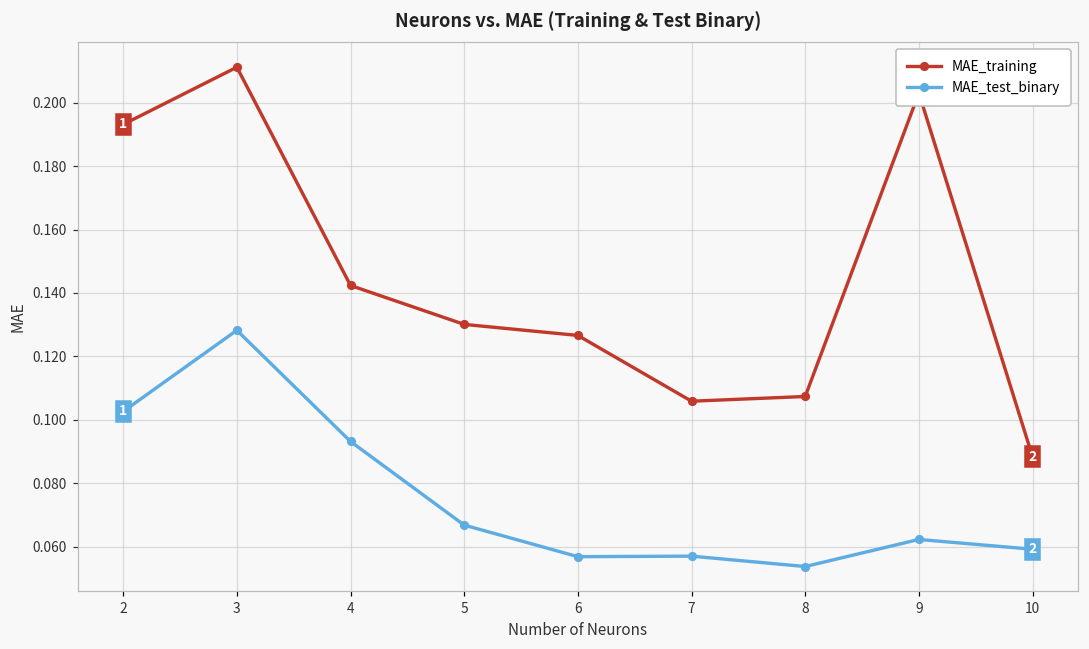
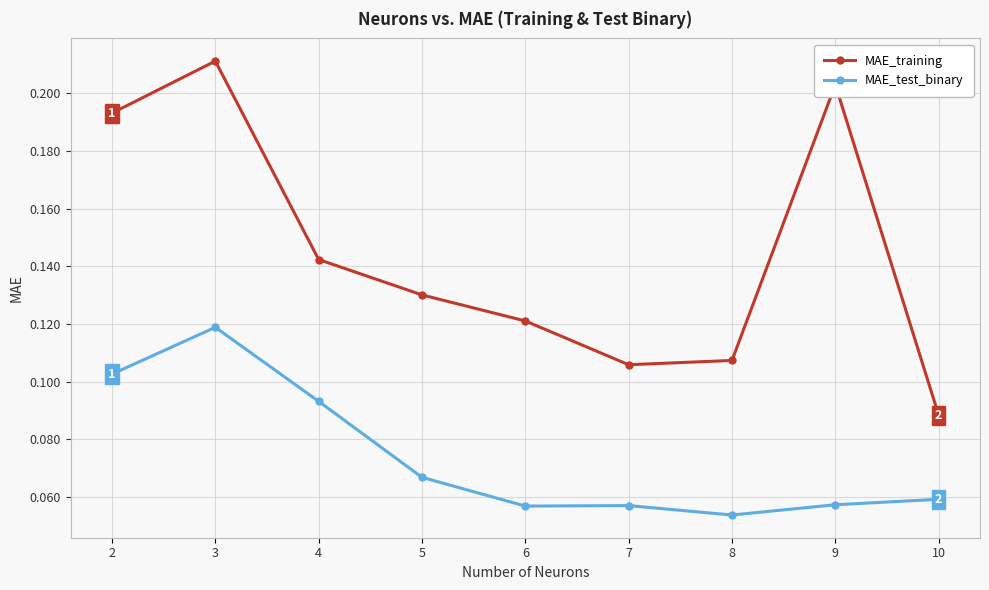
  {
    "MAE_training": {
      "3": 0.211,
      "4": 0.142,
      "5": 0.130,
-     "6": 0.127,
+     "6": 0.121,
      "7": 0.106,
      "8": 0.107
    },
    "MAE_test_binary": {
-     "3": 0.128,
+     "3": 0.119,
      "4": 0.093,
      "5": 0.067,
      "6": 0.057,
      "7": 0.057,
      "8": 0.054,
-     "9": 0.062
+     "9": 0.057
    }
  }
